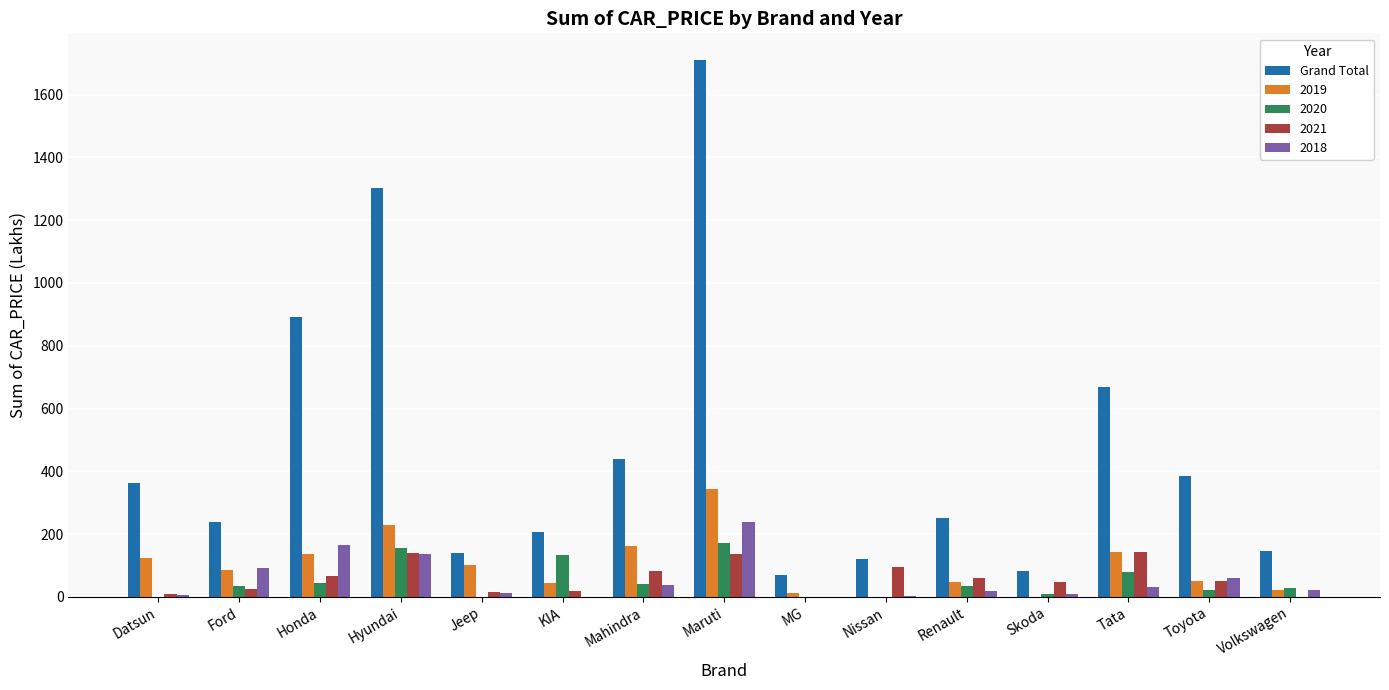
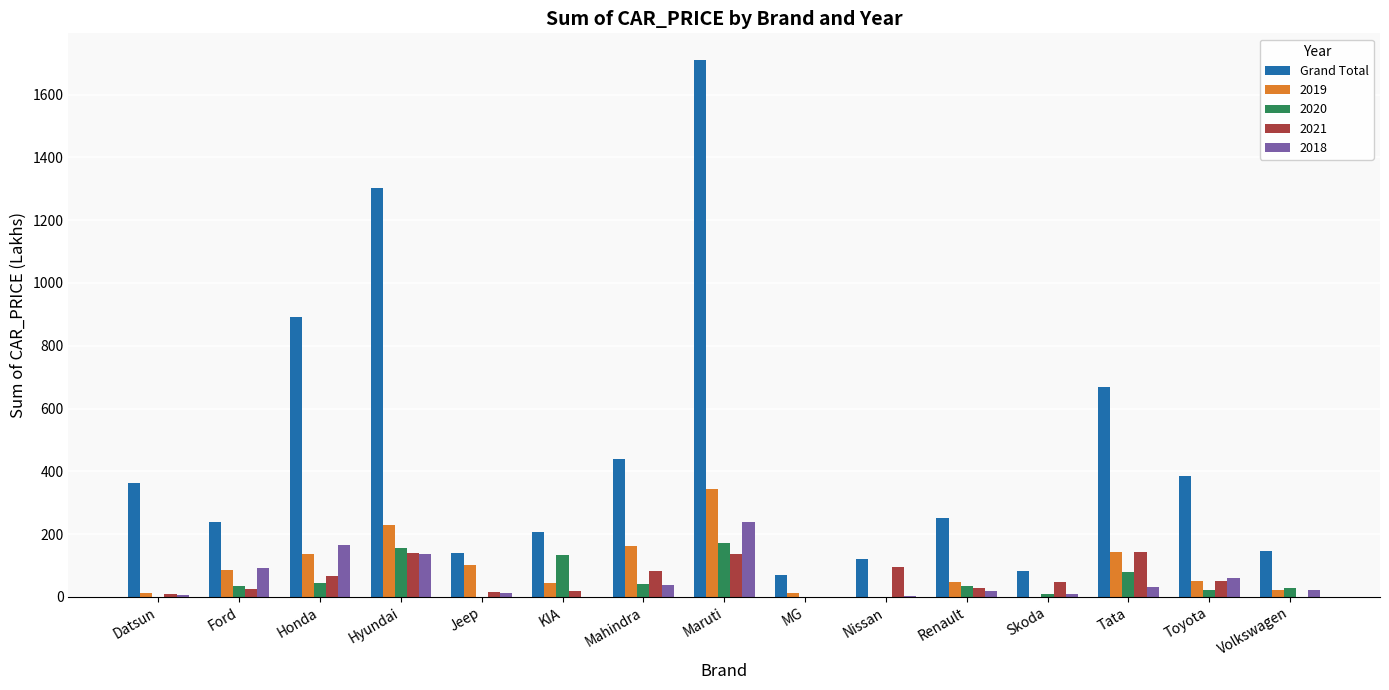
  {
    "Grand Total": {
      "Datsun": 360,
      "Ford": 240,
      "Honda": 890,
      "Hyundai": 1300,
      "Jeep": 140,
      "KIA": 210,
      "Mahindra": 440,
      "Maruti": 1710,
      "MG": 70,
      "Nissan": 120,
      "Renault": 250,
      "Skoda": 80,
      "Tata": 670,
      "Toyota": 380,
      "Volkswagen": 150
    },
    "2019": {
-     "Datsun": 120,
+     "Datsun": 10,
      "Ford": 80,
      "Honda": 140,
      "Hyundai": 230,
      "Jeep": 100,
      "KIA": 40,
      "Mahindra": 160,
      "Maruti": 340,
      "MG": 10,
      "Nissan": 0,
      "Renault": 50,
      "Skoda": 0,
      "Tata": 140,
      "Toyota": 50,
      "Volkswagen": 20
    },
    "2020": {
      "Datsun": 0,
      "Ford": 30,
      "Honda": 40,
      "Hyundai": 150,
      "Jeep": 0,
      "KIA": 130,
      "Mahindra": 40,
      "Maruti": 170,
      "MG": 0,
      "Nissan": 0,
      "Renault": 40,
      "Skoda": 10,
      "Tata": 80,
      "Toyota": 20,
      "Volkswagen": 30
    },
    "2021": {
      "Datsun": 10,
      "Ford": 20,
      "Honda": 70,
      "Hyundai": 140,
      "Jeep": 20,
      "KIA": 20,
      "Mahindra": 80,
      "Maruti": 140,
      "MG": 0,
      "Nissan": 90,
-     "Renault": 60,
+     "Renault": 30,
      "Skoda": 50,
      "Tata": 140,
      "Toyota": 50,
      "Volkswagen": 0
    },
    "2018": {
      "Ford": 90,
      "Honda": 160,
      "Hyundai": 140,
      "Jeep": 10,
      "KIA": 0,
      "Mahindra": 40,
      "Maruti": 240,
      "MG": 0,
      "Renault": 20,
      "Tata": 30,
      "Toyota": 60,
      "Volkswagen": 20
    }
  }
